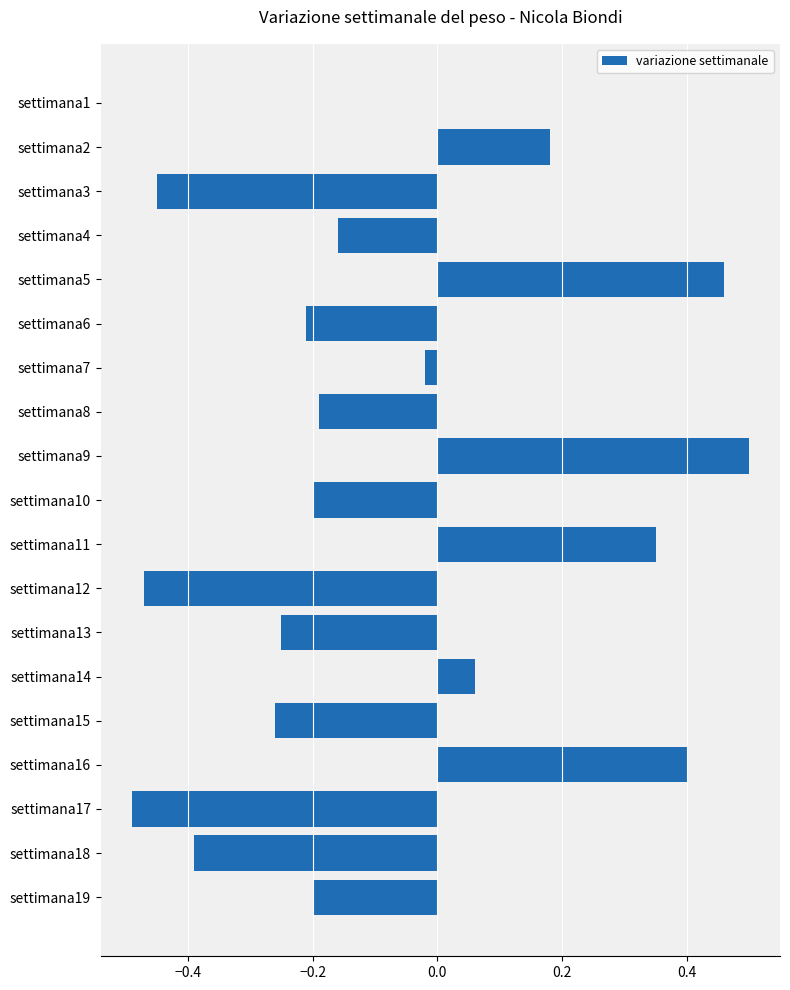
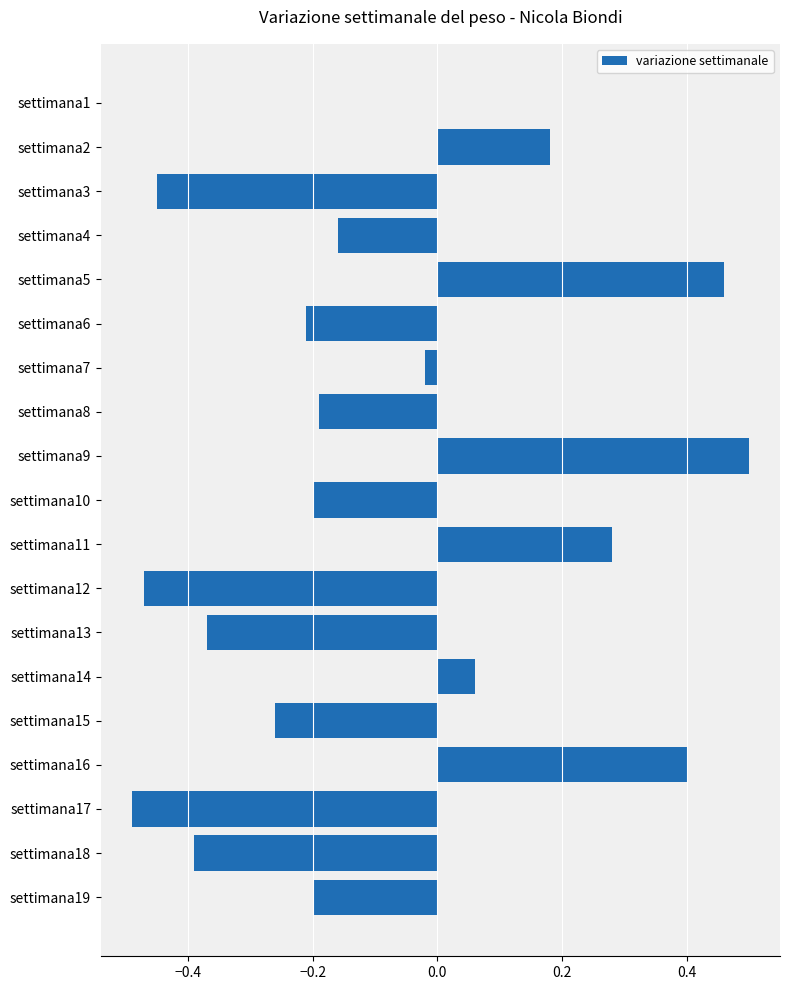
  {
    "settimana1": 0.00,
    "settimana2": 0.18,
    "settimana3": -0.45,
    "settimana4": -0.16,
    "settimana5": 0.46,
    "settimana6": -0.21,
    "settimana7": -0.02,
    "settimana8": -0.19,
    "settimana9": 0.50,
    "settimana10": -0.20,
-   "settimana11": 0.35,
+   "settimana11": 0.28,
    "settimana12": -0.47,
-   "settimana13": -0.25,
+   "settimana13": -0.37,
    "settimana14": 0.06,
    "settimana15": -0.26,
    "settimana16": 0.40,
    "settimana17": -0.49,
    "settimana18": -0.39,
    "settimana19": -0.20
  }
